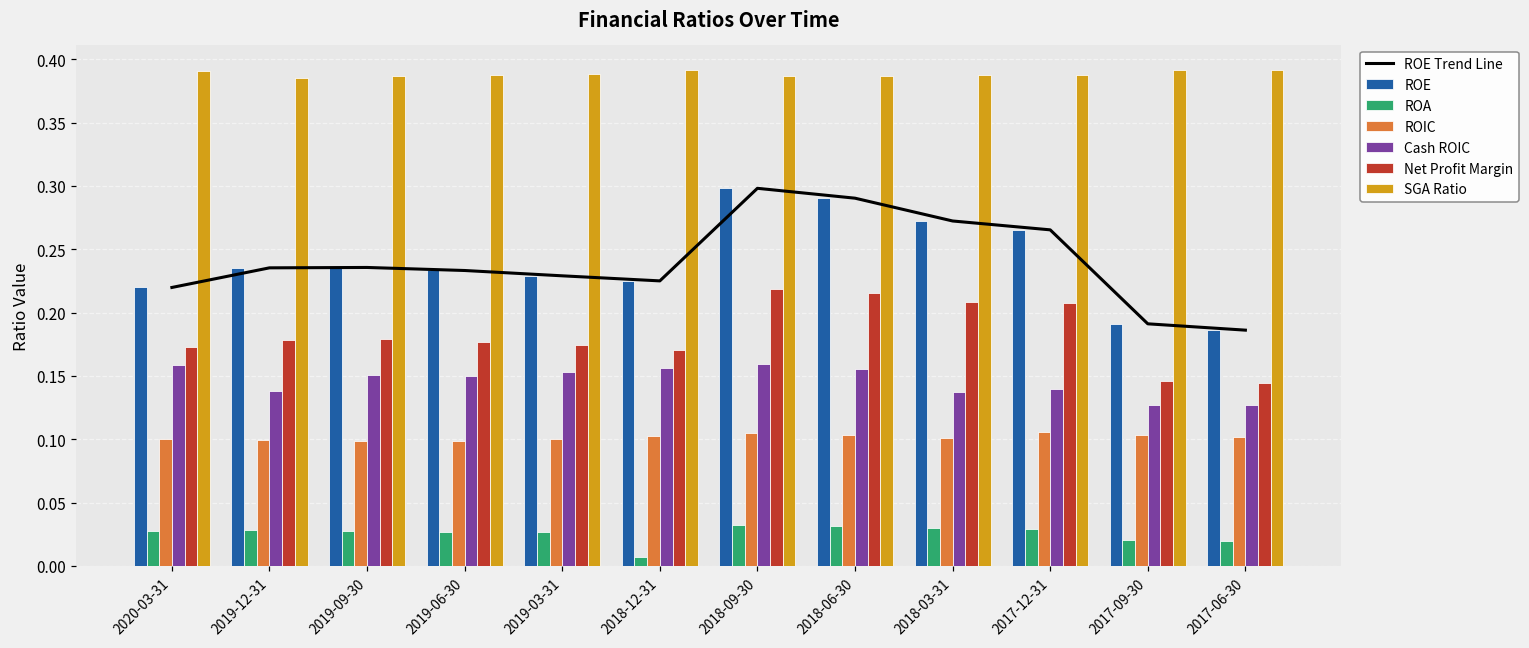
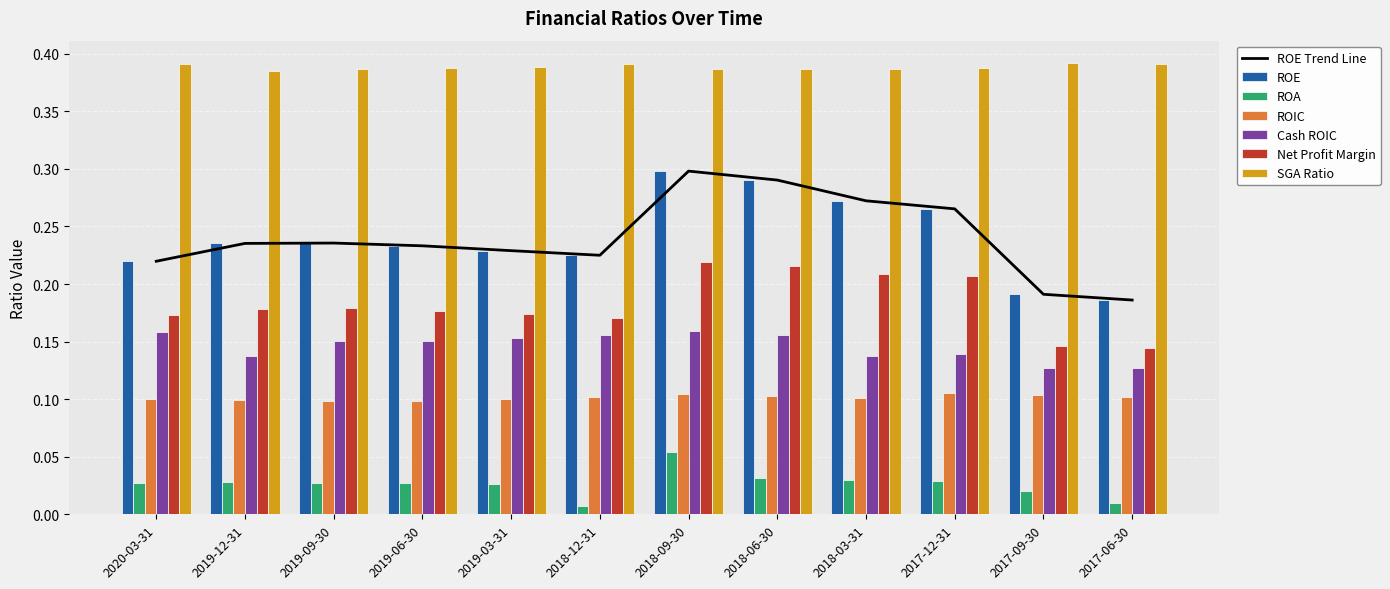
  {
    "ROE": {
      "2020-03-31": 0.220,
      "2019-12-31": 0.235,
      "2019-09-30": 0.236,
      "2019-06-30": 0.233,
      "2019-03-31": 0.229,
      "2018-12-31": 0.225,
      "2018-09-30": 0.298,
      "2018-06-30": 0.290,
      "2018-03-31": 0.272,
      "2017-12-31": 0.265,
      "2017-09-30": 0.191,
      "2017-06-30": 0.186
    },
    "ROE Trend Line": {
      "2020-03-31": 0.220,
      "2019-12-31": 0.235,
      "2019-09-30": 0.236,
      "2019-06-30": 0.233,
      "2019-03-31": 0.229,
      "2018-12-31": 0.225,
      "2018-09-30": 0.298,
      "2018-06-30": 0.290,
      "2018-03-31": 0.272,
      "2017-12-31": 0.265,
      "2017-09-30": 0.191,
      "2017-06-30": 0.186
    },
    "ROA": {
      "2020-03-31": 0.027,
      "2019-12-31": 0.028,
      "2019-09-30": 0.028,
      "2019-06-30": 0.027,
      "2019-03-31": 0.026,
      "2018-12-31": 0.007,
-     "2018-09-30": 0.033,
+     "2018-09-30": 0.055,
      "2018-06-30": 0.032,
      "2018-03-31": 0.030,
      "2017-12-31": 0.029,
      "2017-09-30": 0.020,
-     "2017-06-30": 0.020
+     "2017-06-30": 0.009
    },
    "Cash ROIC": {
      "2020-03-31": 0.159,
      "2019-12-31": 0.138,
      "2019-09-30": 0.151,
      "2019-06-30": 0.150,
      "2019-03-31": 0.153,
      "2018-12-31": 0.156,
      "2018-09-30": 0.159,
      "2018-06-30": 0.156,
      "2018-03-31": 0.138,
      "2017-12-31": 0.139,
      "2017-09-30": 0.127,
      "2017-06-30": 0.127
    },
    "Net Profit Margin": {
      "2020-03-31": 0.173,
      "2019-12-31": 0.179,
      "2019-09-30": 0.179,
      "2019-06-30": 0.177,
      "2019-03-31": 0.174,
      "2018-12-31": 0.171,
      "2018-09-30": 0.219,
      "2018-06-30": 0.216,
      "2018-03-31": 0.209,
      "2017-12-31": 0.207,
      "2017-09-30": 0.146,
      "2017-06-30": 0.144
    }
  }
